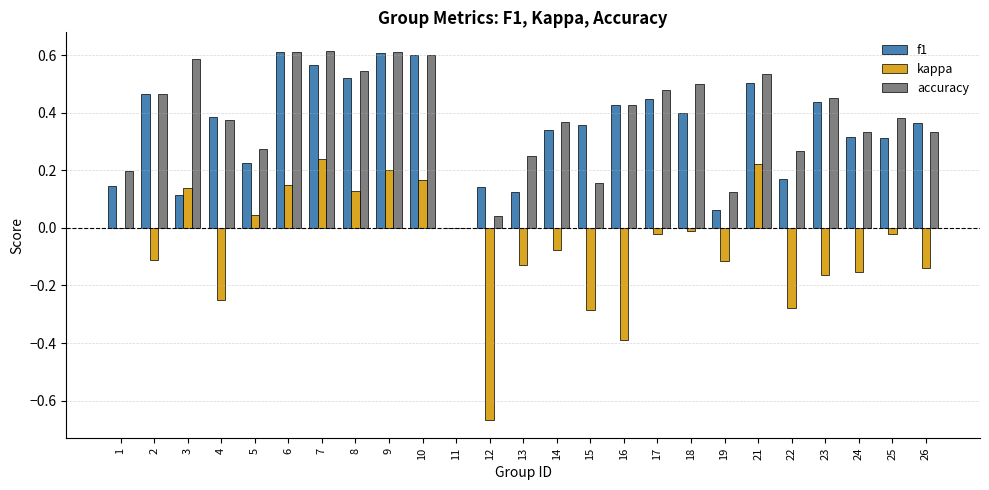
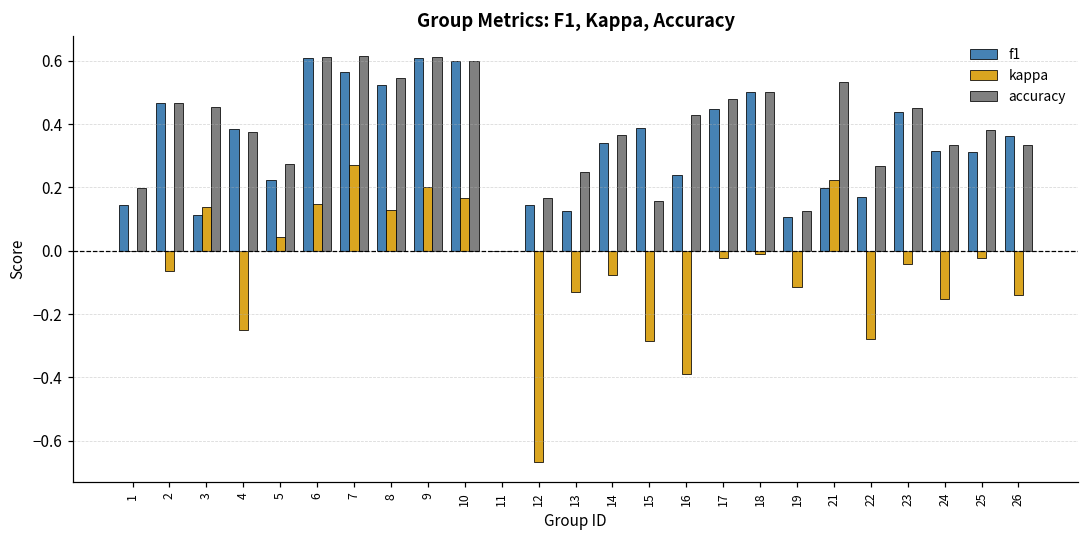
  {
    "f1": {
      "1": 0.14,
      "2": 0.47,
      "3": 0.11,
      "4": 0.38,
      "5": 0.22,
      "6": 0.61,
      "7": 0.57,
      "8": 0.52,
      "9": 0.61,
      "10": 0.60,
      "11": 0.00,
      "12": 0.14,
      "13": 0.13,
      "14": 0.34,
-     "15": 0.36,
-     "16": 0.43,
+     "15": 0.39,
+     "16": 0.24,
      "17": 0.45,
-     "18": 0.4,
-     "19": 0.06,
-     "21": 0.50,
+     "18": 0.5,
+     "19": 0.11,
+     "21": 0.20,
      "22": 0.17,
      "23": 0.44,
      "24": 0.32,
      "25": 0.31,
      "26": 0.36
    },
    "kappa": {
      "1": 0.00,
-     "2": -0.11,
+     "2": -0.06,
      "3": 0.14,
      "4": -0.25,
      "5": 0.04,
      "6": 0.15,
-     "7": 0.24,
+     "7": 0.27,
      "8": 0.13,
      "9": 0.20,
      "10": 0.17,
      "11": 0.00,
      "12": -0.67,
      "13": -0.13,
      "14": -0.08,
      "15": -0.29,
      "16": -0.39,
      "17": -0.02,
      "18": -0.01,
      "19": -0.12,
      "21": 0.22,
      "22": -0.28,
-     "23": -0.16,
+     "23": -0.04,
      "24": -0.15,
      "25": -0.02,
      "26": -0.14
    },
    "accuracy": {
      "1": 0.20,
      "2": 0.47,
-     "3": 0.59,
+     "3": 0.45,
      "4": 0.38,
      "5": 0.27,
      "6": 0.61,
      "7": 0.62,
      "8": 0.55,
      "9": 0.61,
      "10": 0.60,
      "11": 0.00,
-     "12": 0.04,
+     "12": 0.17,
      "13": 0.25,
      "14": 0.37,
      "15": 0.16,
      "16": 0.43,
      "17": 0.48,
      "18": 0.50,
      "19": 0.12,
      "21": 0.53,
      "22": 0.27,
      "23": 0.45,
      "24": 0.33,
      "25": 0.38,
      "26": 0.33
    }
  }
